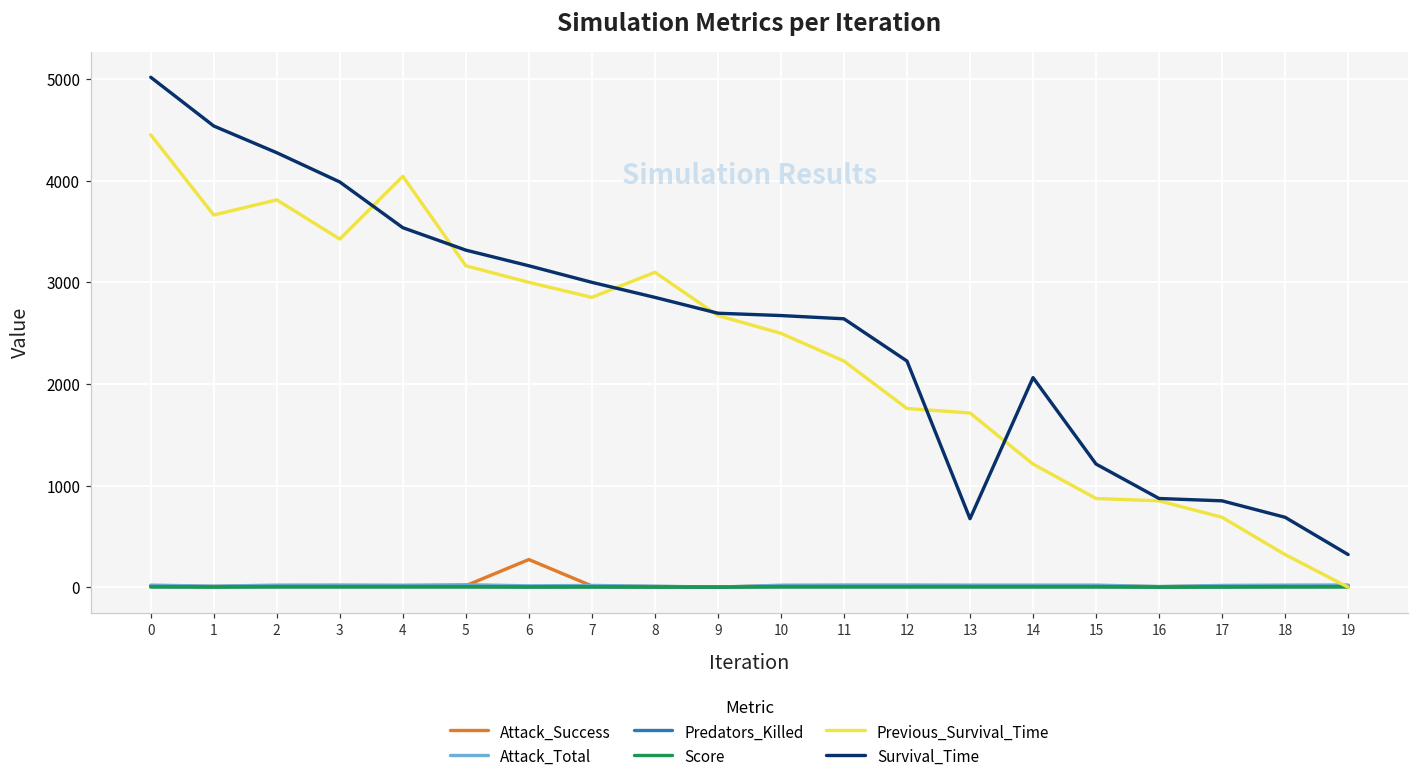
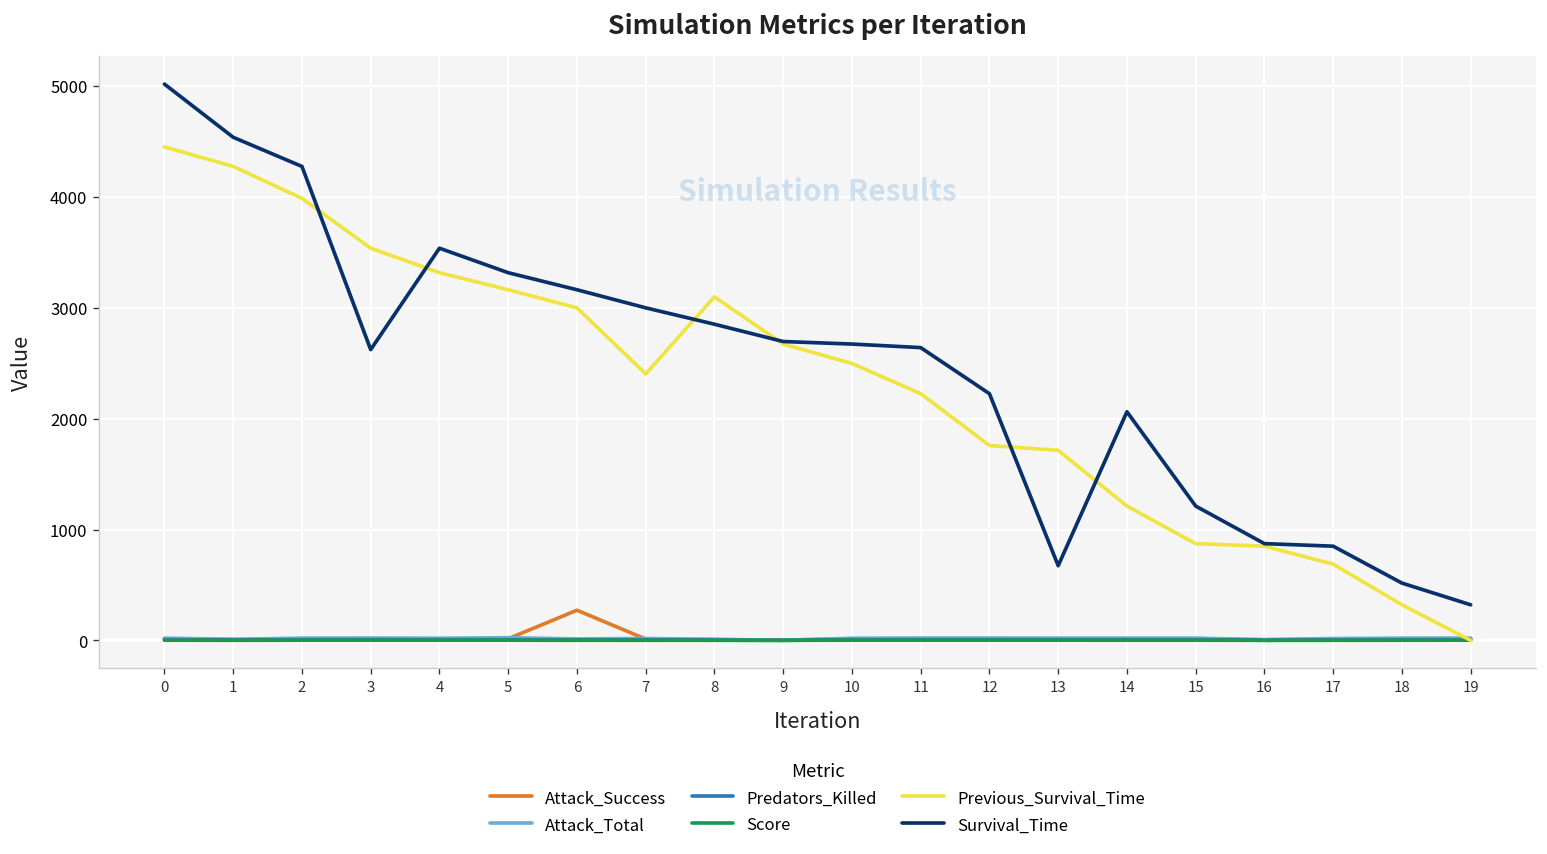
  {
    "Attack_Success": {
      "6": 300
    },
    "Previous_Survival_Time": {
      "0": 4500,
-     "1": 3700,
-     "2": 3800,
-     "3": 3400,
-     "4": 4000,
+     "1": 4300,
+     "2": 4000,
+     "3": 3500,
+     "4": 3300,
      "5": 3200,
      "6": 3000,
-     "7": 2900,
+     "7": 2400,
      "8": 3100,
      "10": 2500,
      "11": 2200,
      "12": 1800,
      "13": 1700,
      "14": 1200,
      "15": 900,
      "17": 700,
      "18": 300
    },
    "Survival_Time": {
      "0": 5000,
      "1": 4500,
      "2": 4300,
-     "3": 4000,
+     "3": 2600,
      "4": 3500,
      "5": 3300,
      "6": 3200,
      "7": 3000,
      "8": 2900,
      "10": 2700,
      "11": 2600,
      "12": 2200,
      "13": 700,
      "14": 2100,
      "15": 1200,
      "17": 900,
-     "18": 700,
+     "18": 500,
      "19": 300
    }
  }
